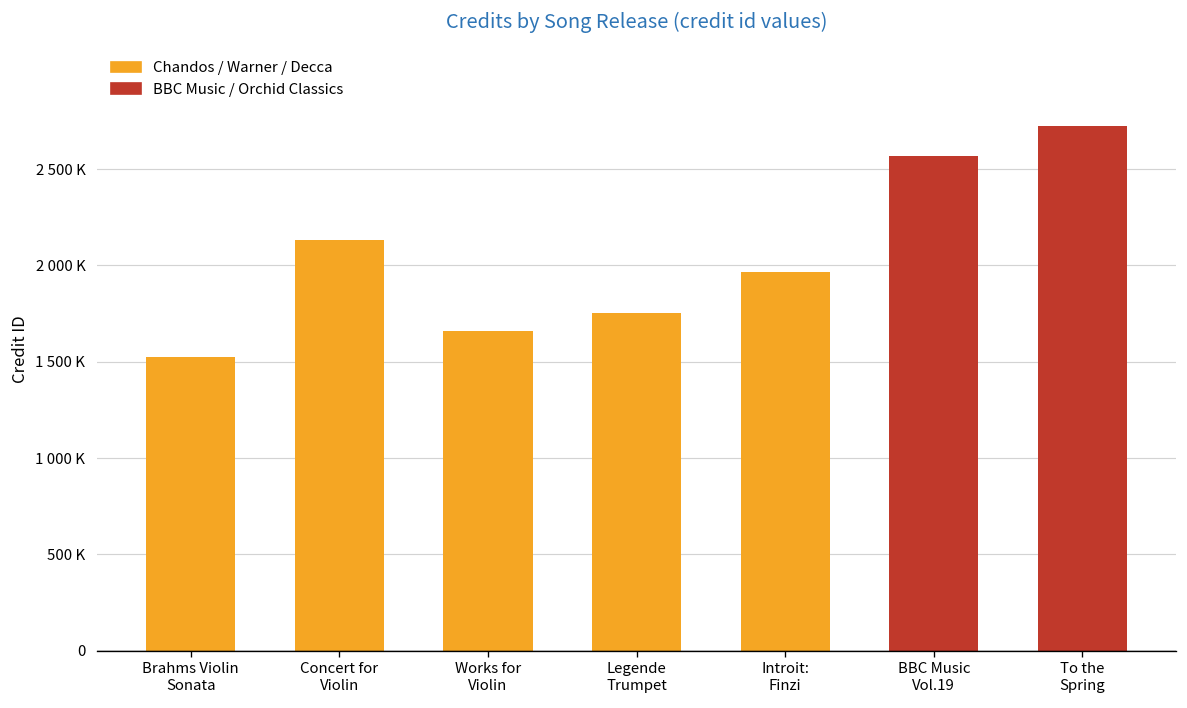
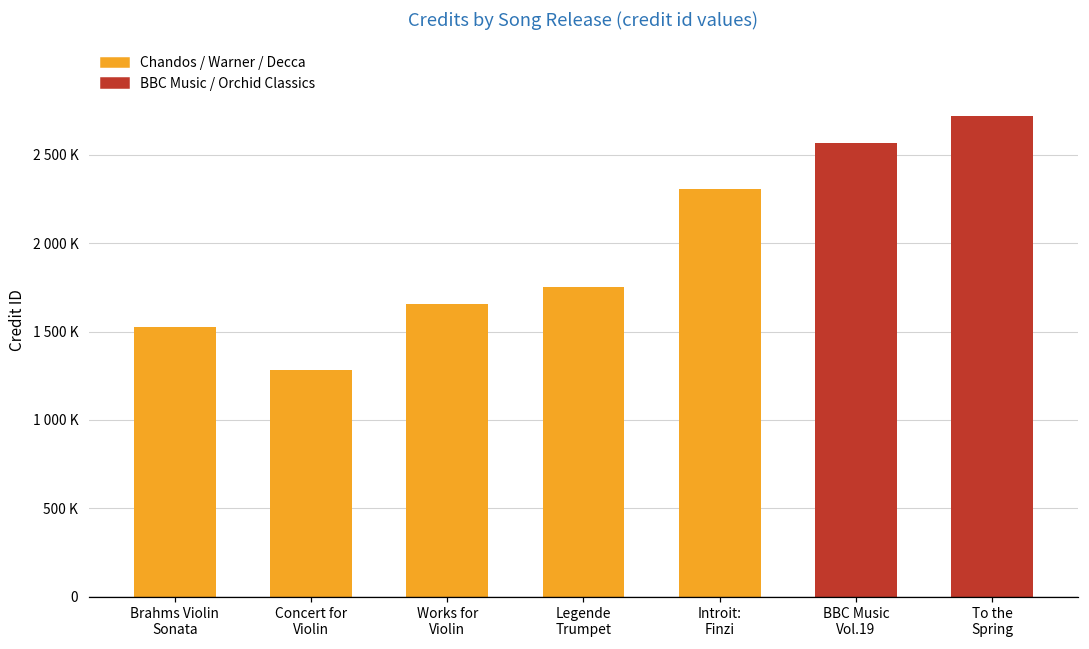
  {
    "Brahms Violin Sonata": 1530000,
-   "Concert for Violin": 2130000,
+   "Concert for Violin": 1280000,
    "Works for Violin": 1660000,
    "Legende Trumpet": 1750000,
-   "Introit: Finzi": 1960000,
+   "Introit: Finzi": 2310000,
    "BBC Music Vol.19": 2570000,
    "To the Spring": 2720000
  }
